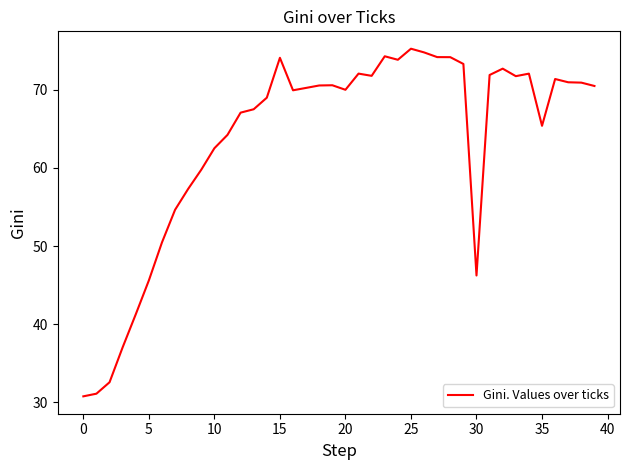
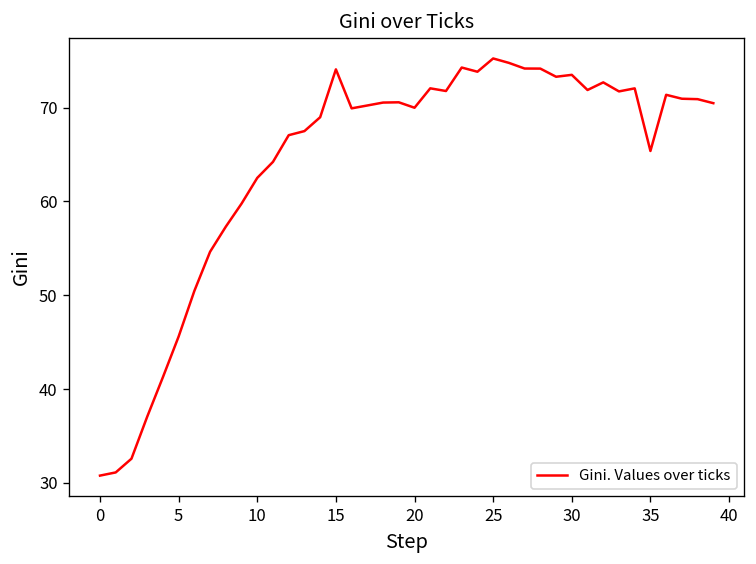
  {
    "0": 31,
    "5": 46,
    "10": 63,
    "15": 74,
    "20": 70,
    "25": 75,
-   "30": 46,
+   "30": 74,
    "35": 65
  }
